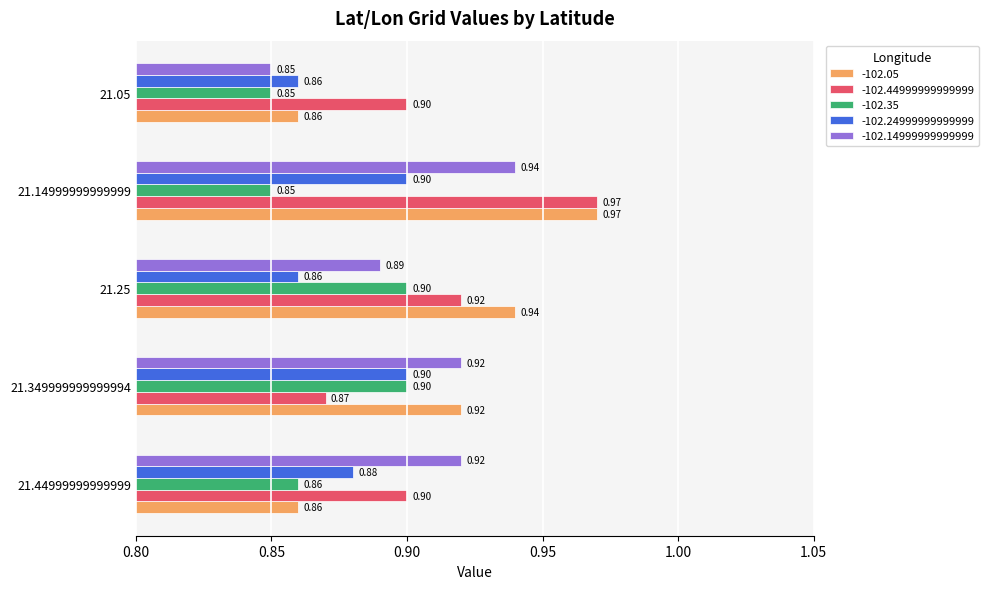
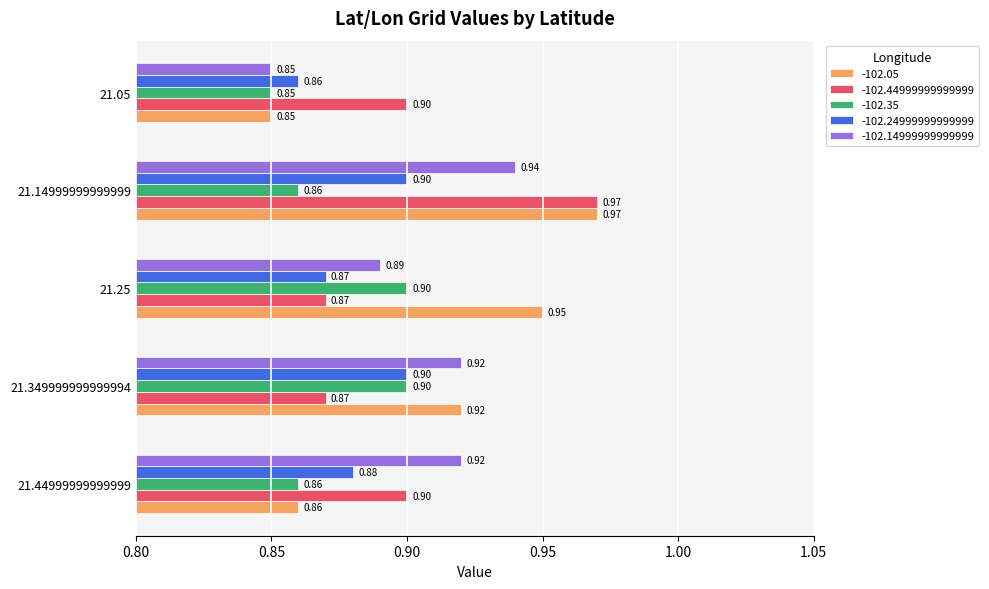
  {
    "-102.05": {
-     "21.05": 0.86,
+     "21.05": 0.85,
      "21.14999999999999": 0.97,
-     "21.25": 0.94,
+     "21.25": 0.95,
      "21.349999999999994": 0.92,
      "21.44999999999999": 0.86
    },
    "-102.44999999999999": {
      "21.05": 0.90,
      "21.14999999999999": 0.97,
-     "21.25": 0.92,
+     "21.25": 0.87,
      "21.349999999999994": 0.87,
      "21.44999999999999": 0.90
    },
    "-102.35": {
      "21.05": 0.85,
-     "21.14999999999999": 0.85,
+     "21.14999999999999": 0.86,
      "21.25": 0.90,
      "21.349999999999994": 0.90,
      "21.44999999999999": 0.86
    },
    "-102.24999999999999": {
      "21.05": 0.86,
      "21.14999999999999": 0.90,
-     "21.25": 0.86,
+     "21.25": 0.87,
      "21.349999999999994": 0.90,
      "21.44999999999999": 0.88
    },
    "-102.14999999999999": {
      "21.05": 0.85,
      "21.14999999999999": 0.94,
      "21.25": 0.89,
      "21.349999999999994": 0.92,
      "21.44999999999999": 0.92
    }
  }
